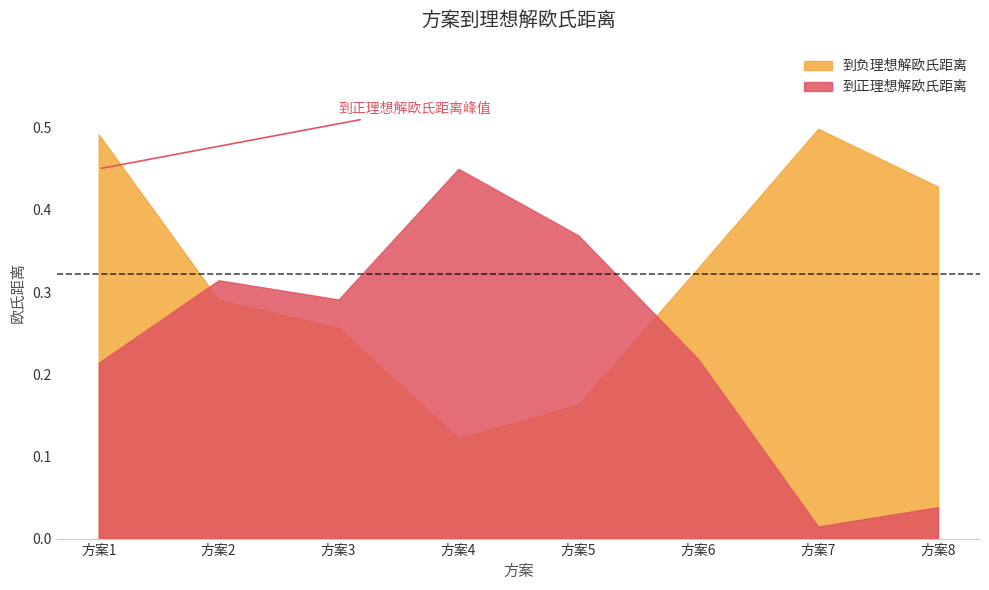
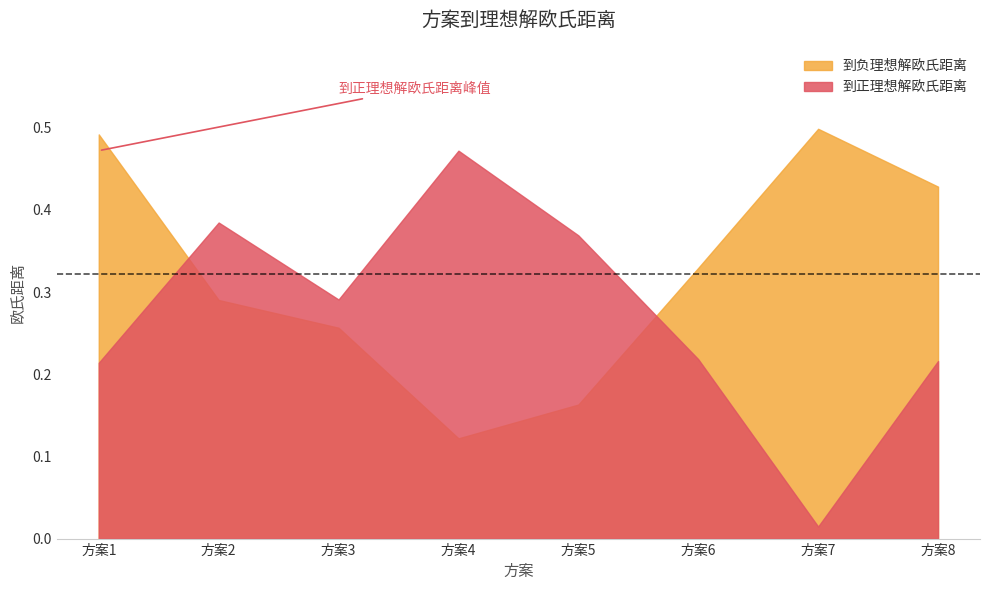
  {
    "到负理想解欧氏距离": {
      "方案1": 0.49,
      "方案2": 0.29,
      "方案3": 0.26,
      "方案4": 0.12,
      "方案5": 0.16,
      "方案6": 0.33,
      "方案7": 0.50,
      "方案8": 0.43
    },
    "到正理想解欧氏距离": {
      "方案1": 0.21,
-     "方案2": 0.31,
+     "方案2": 0.38,
      "方案3": 0.29,
-     "方案4": 0.45,
+     "方案4": 0.47,
      "方案5": 0.37,
      "方案6": 0.22,
      "方案7": 0.01,
-     "方案8": 0.04
+     "方案8": 0.22
    }
  }
